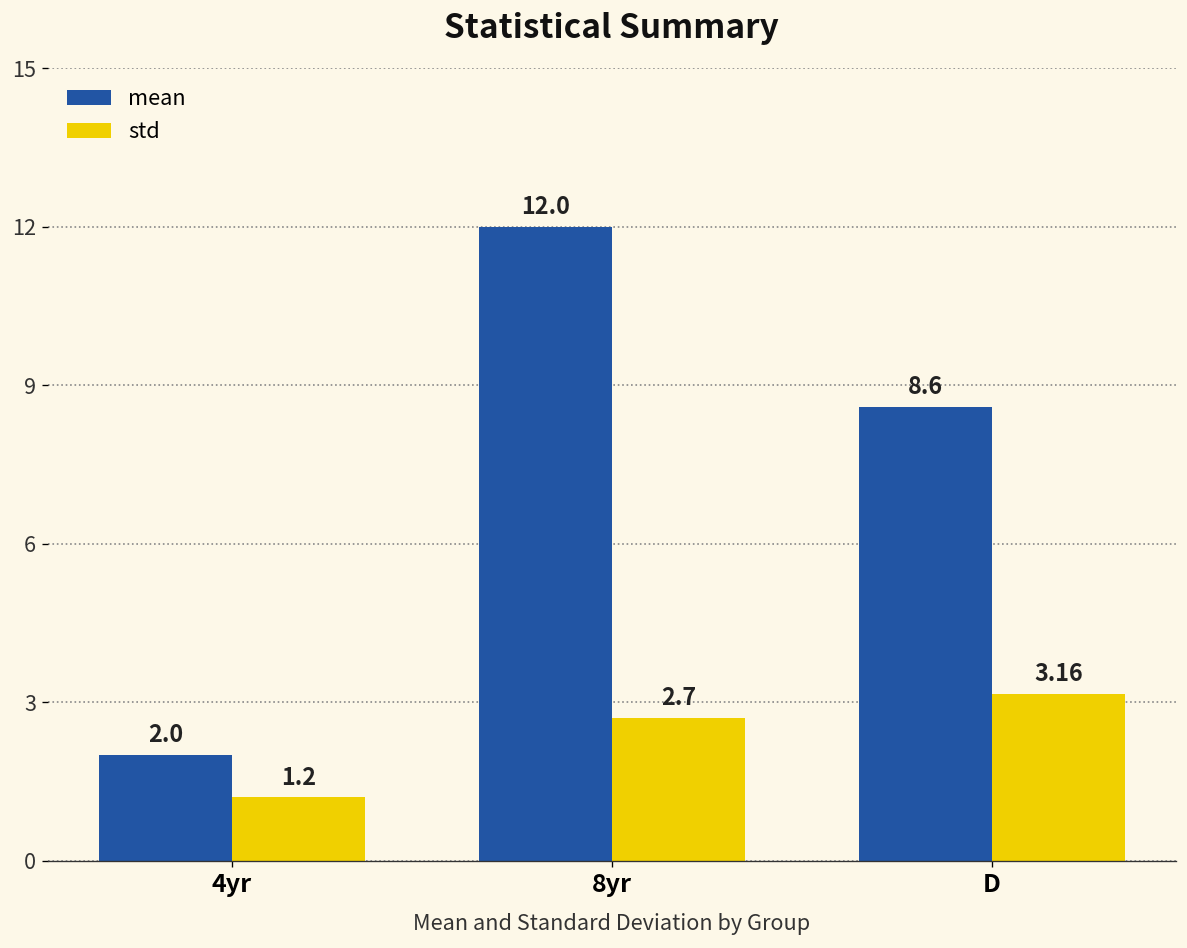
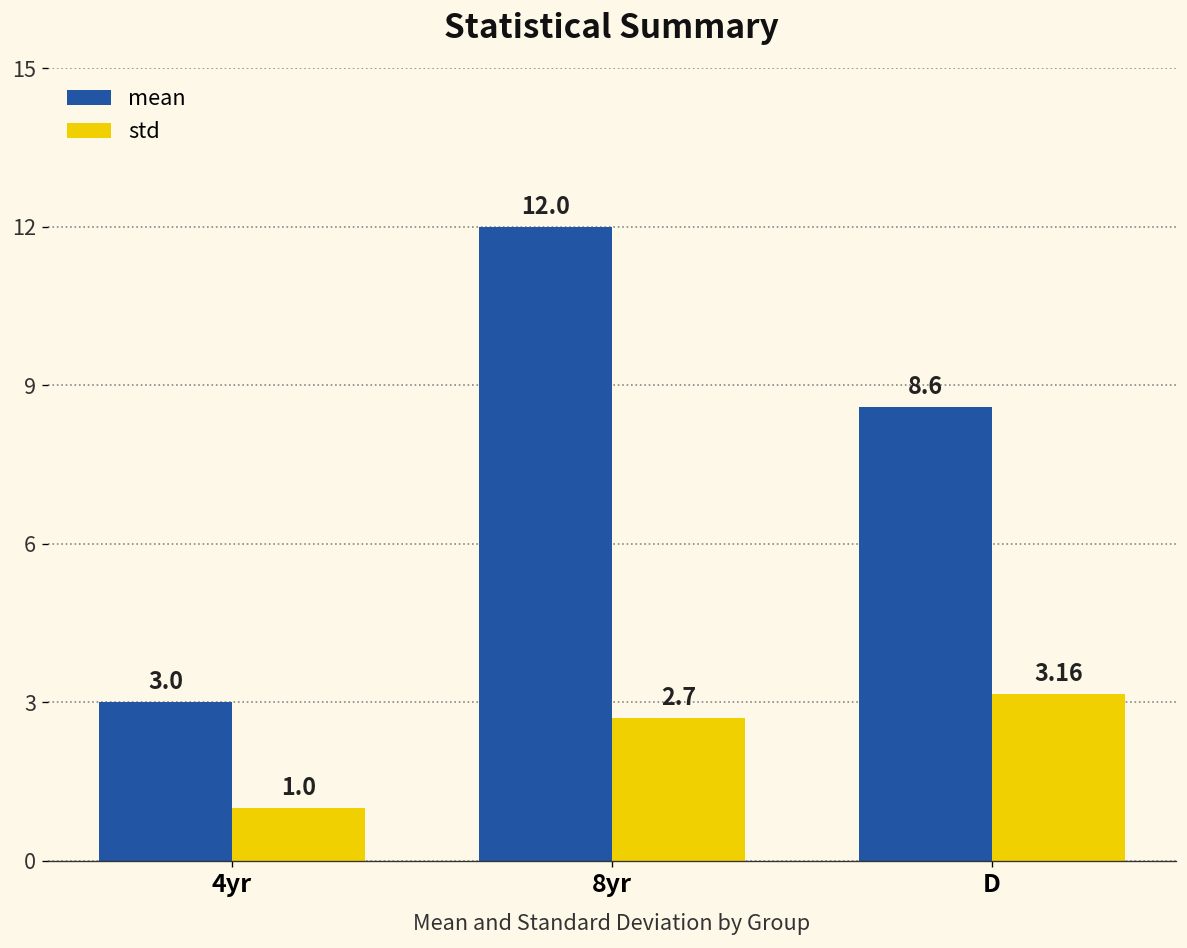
  {
    "mean": {
-     "4yr": 2.0,
+     "4yr": 3.0,
      "8yr": 12.0,
      "D": 8.6
    },
    "std": {
-     "4yr": 1.2,
+     "4yr": 1.0,
      "8yr": 2.7,
      "D": 3.16
    }
  }
